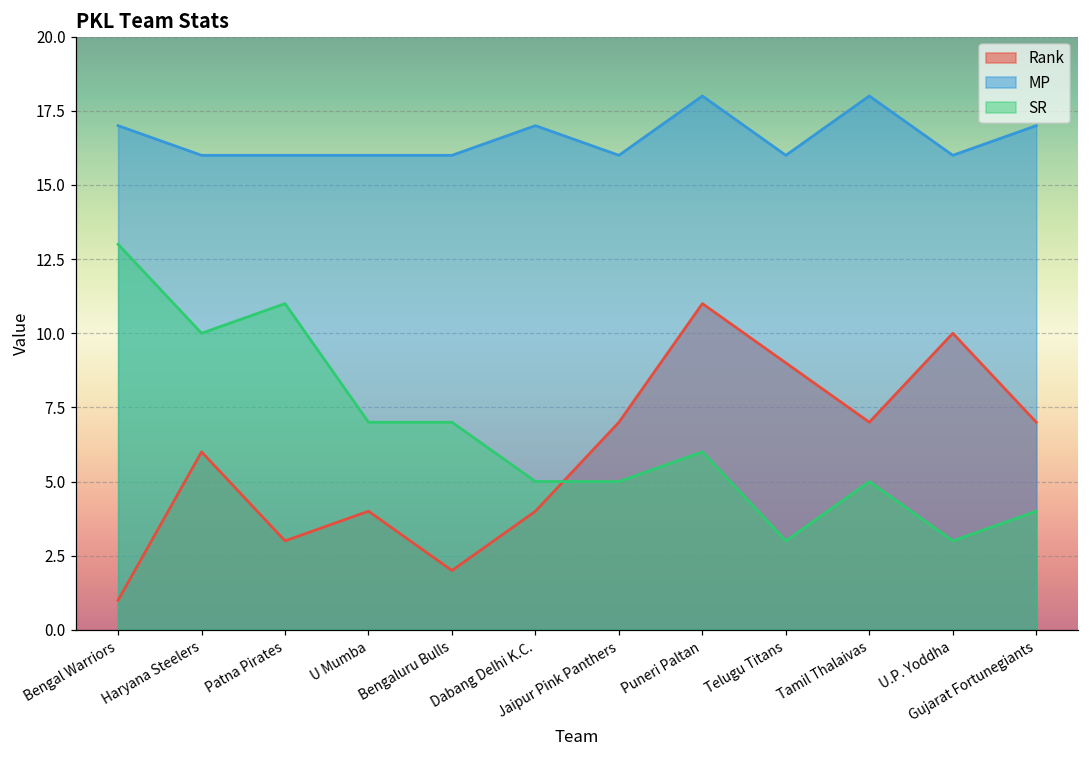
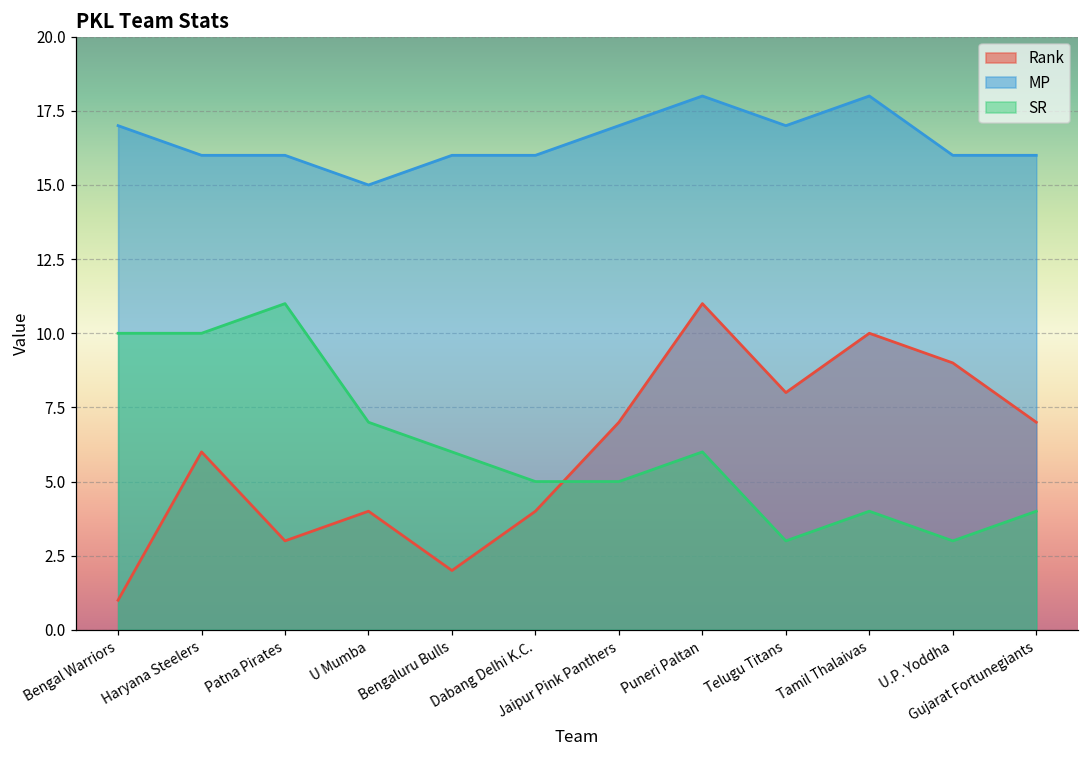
  {
    "Rank": {
      "Bengal Warriors": 1,
      "Haryana Steelers": 6,
      "Patna Pirates": 3,
      "U Mumba": 4,
      "Bengaluru Bulls": 2,
      "Dabang Delhi K.C.": 4,
      "Jaipur Pink Panthers": 7,
      "Puneri Paltan": 11,
-     "Telugu Titans": 9,
-     "Tamil Thalaivas": 7,
-     "U.P. Yoddha": 10,
+     "Telugu Titans": 8,
+     "Tamil Thalaivas": 10,
+     "U.P. Yoddha": 9,
      "Gujarat Fortunegiants": 7
    },
    "MP": {
      "Bengal Warriors": 17,
      "Haryana Steelers": 16,
      "Patna Pirates": 16,
-     "U Mumba": 16,
+     "U Mumba": 15,
      "Bengaluru Bulls": 16,
-     "Dabang Delhi K.C.": 17,
-     "Jaipur Pink Panthers": 16,
+     "Dabang Delhi K.C.": 16,
+     "Jaipur Pink Panthers": 17,
      "Puneri Paltan": 18,
-     "Telugu Titans": 16,
+     "Telugu Titans": 17,
      "Tamil Thalaivas": 18,
      "U.P. Yoddha": 16,
-     "Gujarat Fortunegiants": 17
+     "Gujarat Fortunegiants": 16
    },
    "SR": {
-     "Bengal Warriors": 13,
+     "Bengal Warriors": 10,
      "Haryana Steelers": 10,
      "Patna Pirates": 11,
      "U Mumba": 7,
-     "Bengaluru Bulls": 7,
+     "Bengaluru Bulls": 6,
      "Dabang Delhi K.C.": 5,
      "Jaipur Pink Panthers": 5,
      "Puneri Paltan": 6,
      "Telugu Titans": 3,
-     "Tamil Thalaivas": 5,
+     "Tamil Thalaivas": 4,
      "U.P. Yoddha": 3,
      "Gujarat Fortunegiants": 4
    }
  }
